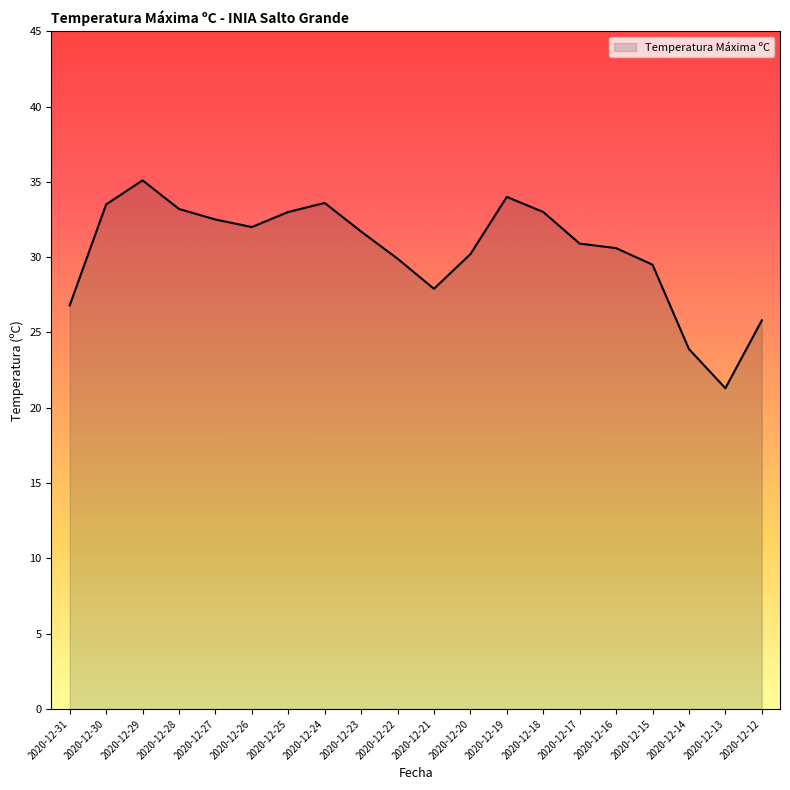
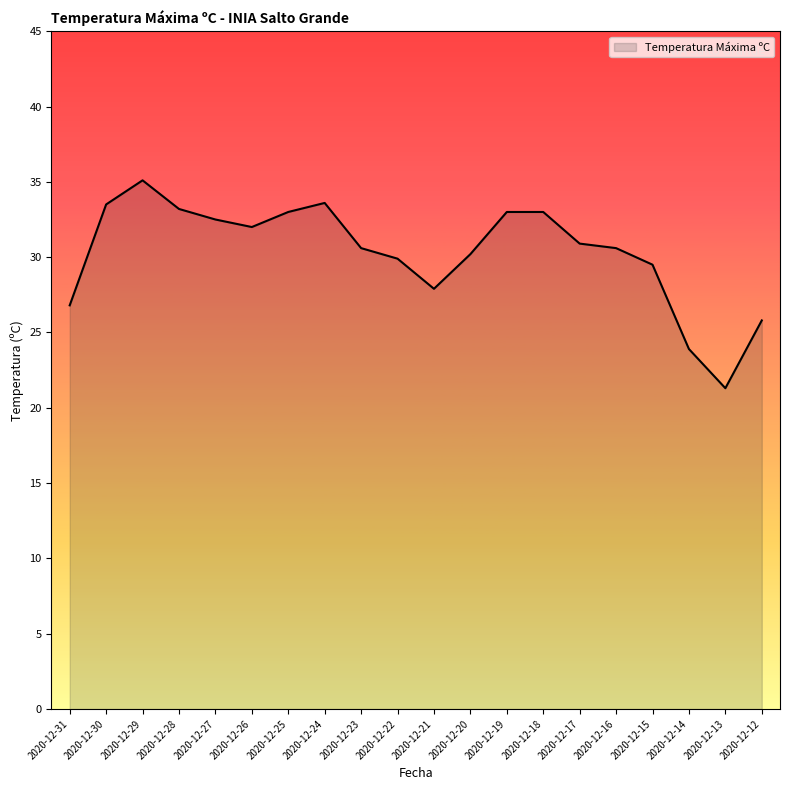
  {
    "2020-12-31": 26.8,
    "2020-12-30": 33.5,
    "2020-12-29": 35.1,
    "2020-12-28": 33.2,
    "2020-12-27": 32.5,
    "2020-12-26": 32.0,
    "2020-12-25": 33.0,
    "2020-12-24": 33.6,
-   "2020-12-23": 31.7,
+   "2020-12-23": 30.6,
    "2020-12-22": 29.9,
    "2020-12-21": 27.9,
    "2020-12-20": 30.2,
-   "2020-12-19": 34,
+   "2020-12-19": 33,
    "2020-12-18": 33.0,
    "2020-12-17": 30.9,
    "2020-12-16": 30.6,
    "2020-12-15": 29.5,
    "2020-12-14": 23.9,
    "2020-12-13": 21.3,
    "2020-12-12": 25.8
  }
